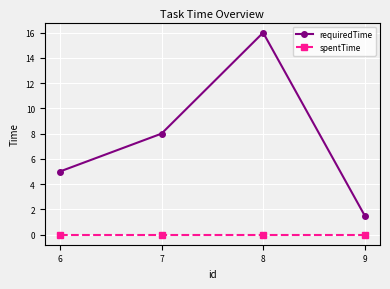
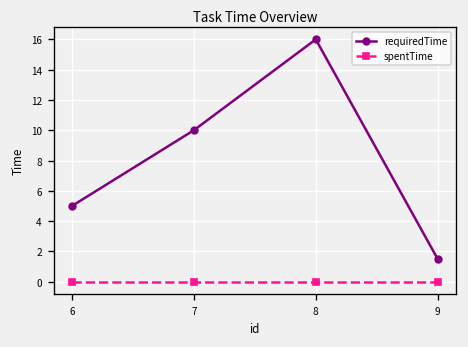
  {
    "requiredTime": {
      "6": 5,
-     "7": 8,
+     "7": 10,
      "8": 16,
      "9": 1.5
    },
    "spentTime": {
      "6": 0,
      "7": 0,
      "8": 0,
      "9": 0
    }
  }
